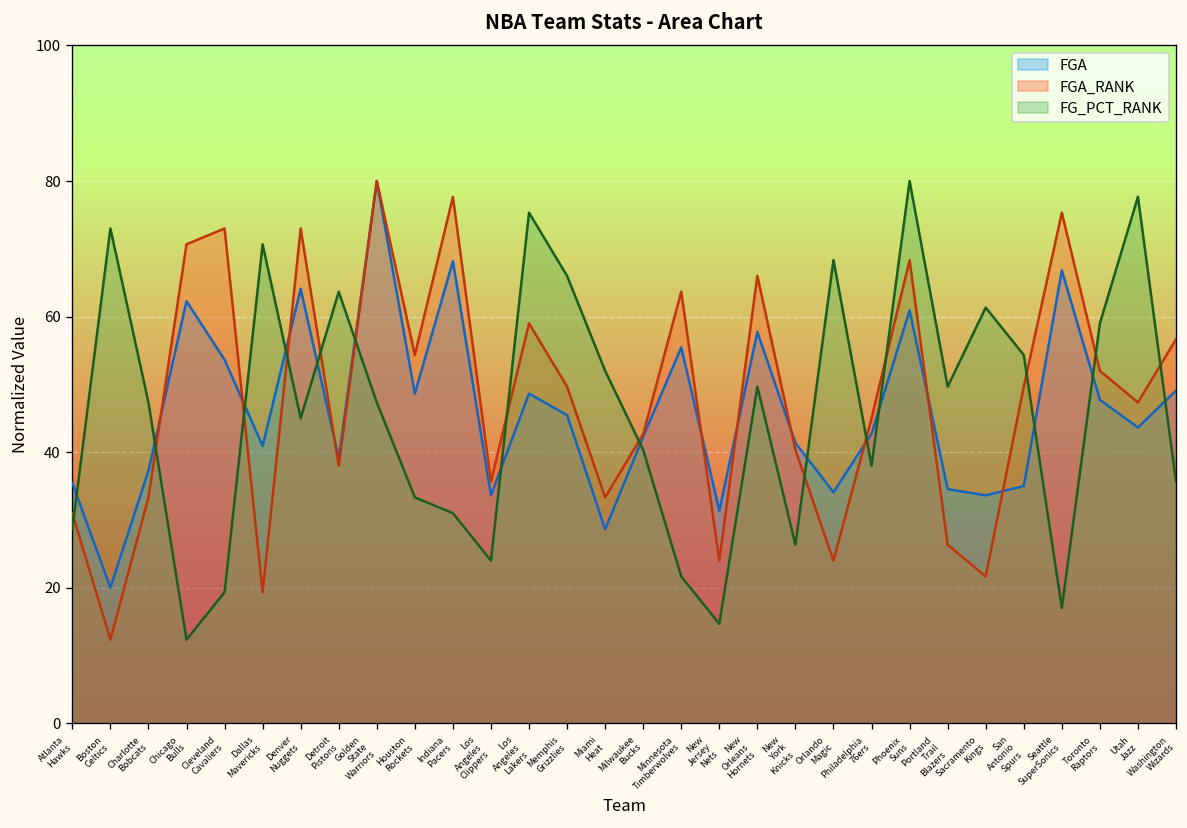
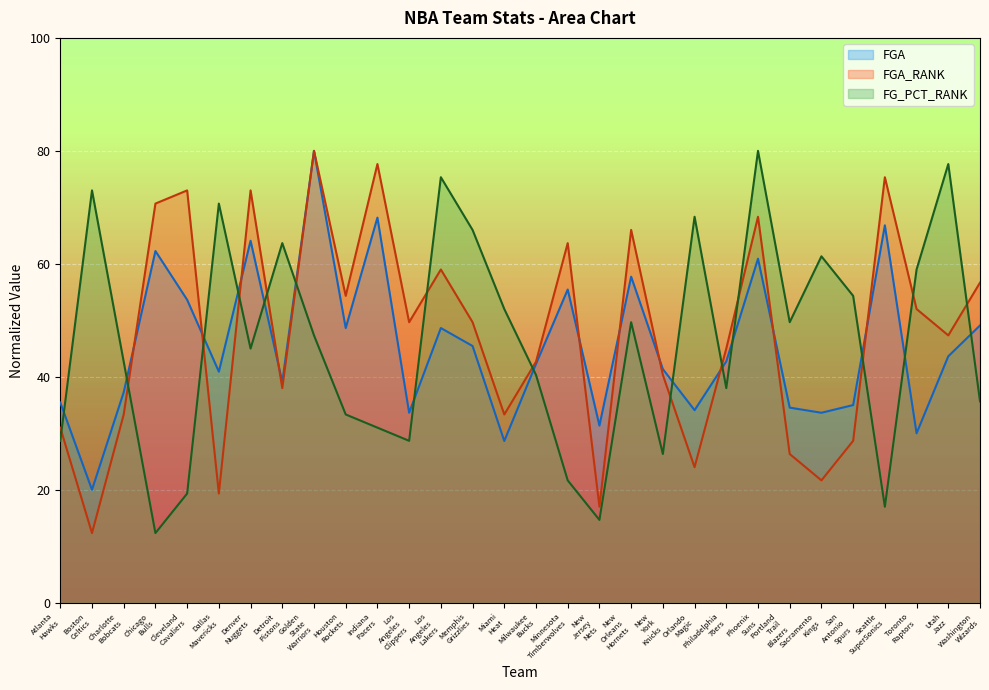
  {
    "FGA": {
      "Atlanta Hawks": 35,
      "Boston Celtics": 20,
      "Charlotte Bobcats": 37,
      "Chicago Bulls": 62,
      "Cleveland Cavaliers": 54,
      "Dallas Mavericks": 41,
      "Denver Nuggets": 64,
      "Detroit Pistons": 39,
      "Houston Rockets": 49,
      "Indiana Pacers": 68,
      "Los Angeles Clippers": 34,
      "Los Angeles Lakers": 49,
      "Memphis Grizzlies": 45,
      "Miami Heat": 29,
      "Minnesota Timberwolves": 55,
      "New Jersey Nets": 31,
      "New Orleans Hornets": 58,
      "New York Knicks": 41,
      "Orlando Magic": 34,
      "Philadelphia 76ers": 43,
      "Phoenix Suns": 61,
      "Portland Trail Blazers": 35,
      "Sacramento Kings": 34,
      "San Antonio Spurs": 35,
      "Seattle SuperSonics": 67,
-     "Toronto Raptors": 48,
+     "Toronto Raptors": 30,
      "Utah Jazz": 44,
      "Washington Wizards": 49
    },
    "FGA_RANK": {
      "Atlanta Hawks": 31,
      "Boston Celtics": 12,
      "Charlotte Bobcats": 33,
      "Chicago Bulls": 71,
      "Cleveland Cavaliers": 73,
      "Dallas Mavericks": 19,
      "Denver Nuggets": 73,
      "Detroit Pistons": 38,
      "Houston Rockets": 54,
      "Indiana Pacers": 78,
-     "Los Angeles Clippers": 36,
+     "Los Angeles Clippers": 50,
      "Los Angeles Lakers": 59,
      "Memphis Grizzlies": 50,
      "Miami Heat": 33,
      "Minnesota Timberwolves": 64,
-     "New Jersey Nets": 24,
+     "New Jersey Nets": 17,
      "New Orleans Hornets": 66,
      "New York Knicks": 40,
      "Orlando Magic": 24,
      "Philadelphia 76ers": 45,
      "Phoenix Suns": 68,
      "Portland Trail Blazers": 26,
      "Sacramento Kings": 22,
-     "San Antonio Spurs": 50,
+     "San Antonio Spurs": 29,
      "Seattle SuperSonics": 75,
      "Toronto Raptors": 52,
      "Utah Jazz": 47,
      "Washington Wizards": 57
    },
    "FG_PCT_RANK": {
      "Atlanta Hawks": 29,
      "Boston Celtics": 73,
-     "Charlotte Bobcats": 47,
+     "Charlotte Bobcats": 43,
      "Chicago Bulls": 12,
      "Cleveland Cavaliers": 19,
      "Dallas Mavericks": 71,
      "Denver Nuggets": 45,
      "Detroit Pistons": 64,
      "Golden State Warriors": 47,
      "Houston Rockets": 33,
      "Indiana Pacers": 31,
-     "Los Angeles Clippers": 24,
+     "Los Angeles Clippers": 29,
      "Los Angeles Lakers": 75,
      "Memphis Grizzlies": 66,
      "Miami Heat": 52,
      "Milwaukee Bucks": 40,
      "Minnesota Timberwolves": 22,
      "New Jersey Nets": 15,
      "New Orleans Hornets": 50,
      "New York Knicks": 26,
      "Orlando Magic": 68,
      "Philadelphia 76ers": 38,
      "Phoenix Suns": 80,
      "Portland Trail Blazers": 50,
      "Sacramento Kings": 61,
      "San Antonio Spurs": 54,
      "Seattle SuperSonics": 17,
      "Toronto Raptors": 59,
      "Utah Jazz": 78,
      "Washington Wizards": 36
    }
  }
